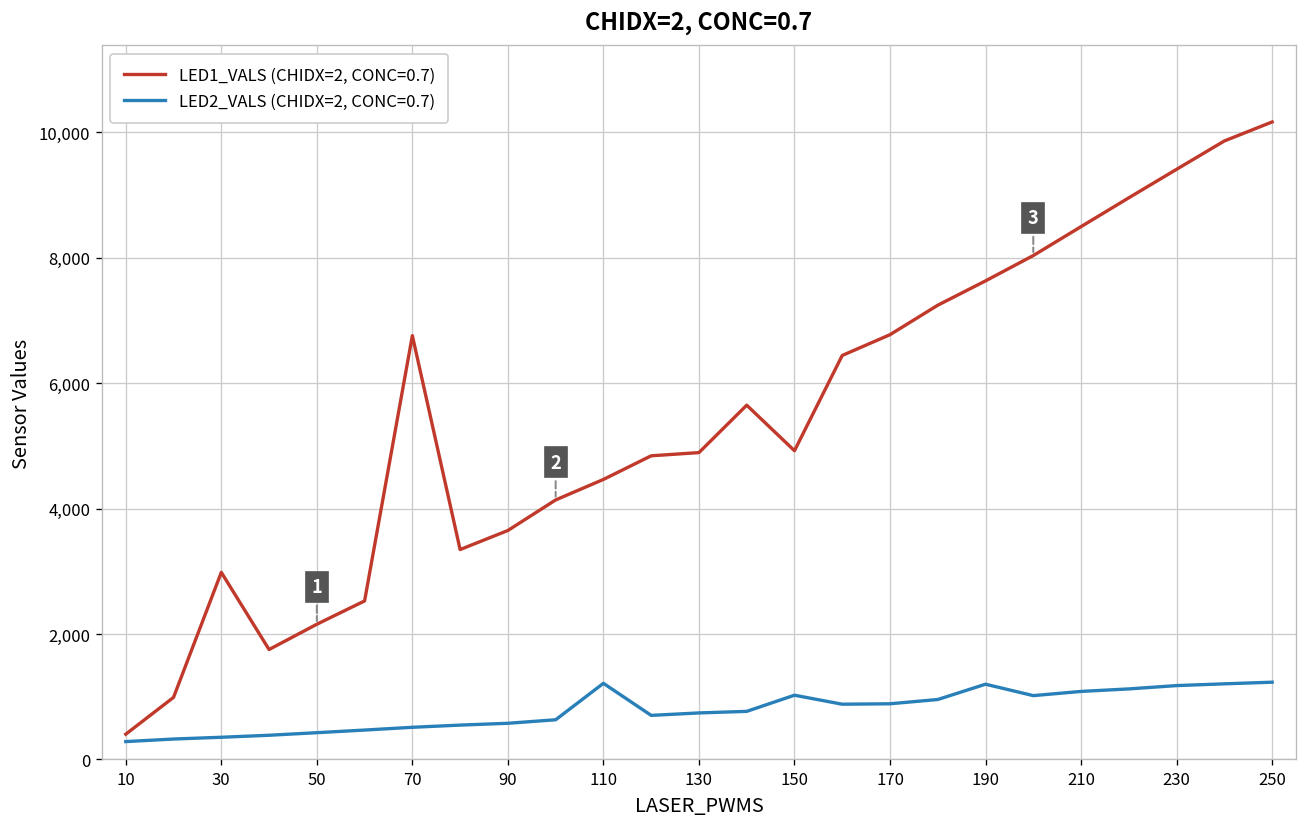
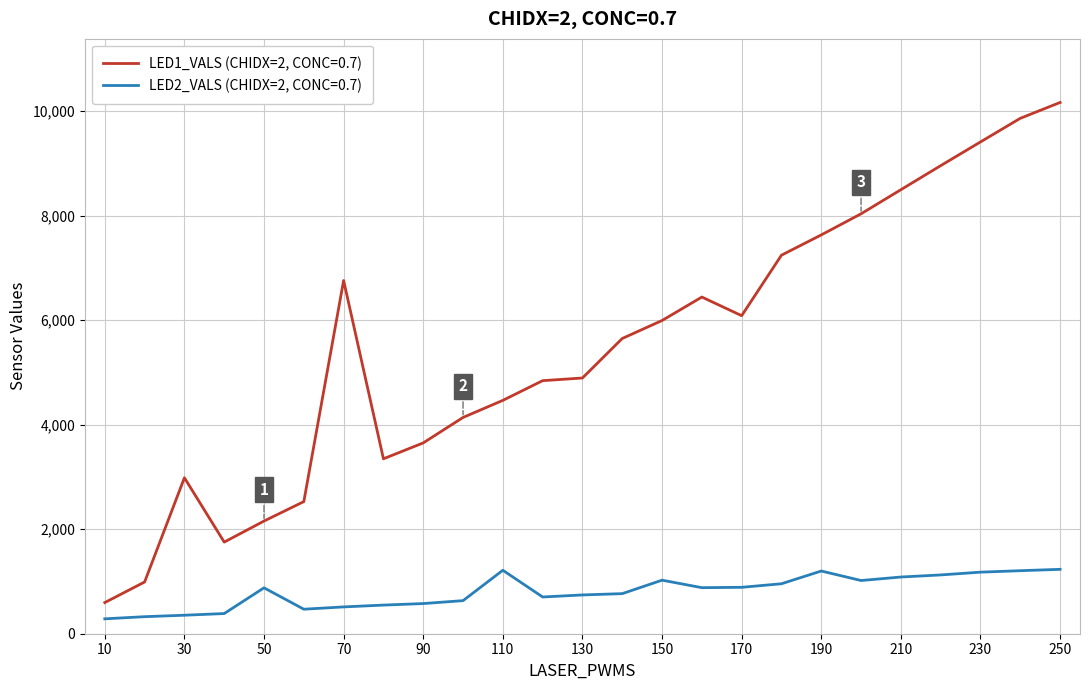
  {
    "LED1_VALS (CHIDX=2, CONC=0.7)": {
-     "10": "400",
+     "10": "600",
      "30": "3,000",
      "70": "6,800",
      "90": "3,700",
      "110": "4,500",
      "130": "4,900",
-     "150": "4,900",
-     "170": "6,800",
+     "150": "6,000",
+     "170": "6,100",
      "190": "7,600",
      "210": "8,500",
      "230": "9,400",
      "250": "10,200"
    },
    "LED2_VALS (CHIDX=2, CONC=0.7)": {
      "10": "300",
      "30": "400",
-     "50": "400",
+     "50": "900",
      "70": "500",
      "90": "600",
      "110": "1,200",
      "130": "700",
      "150": "1,000",
      "170": "900",
      "190": "1,200",
      "210": "1,100",
      "230": "1,200",
      "250": "1,200"
    }
  }
